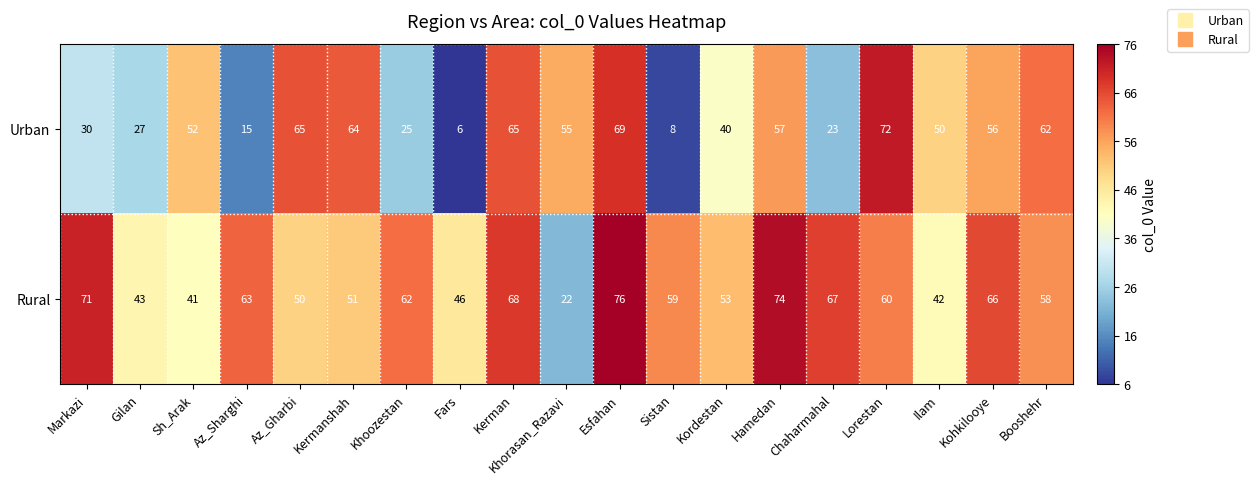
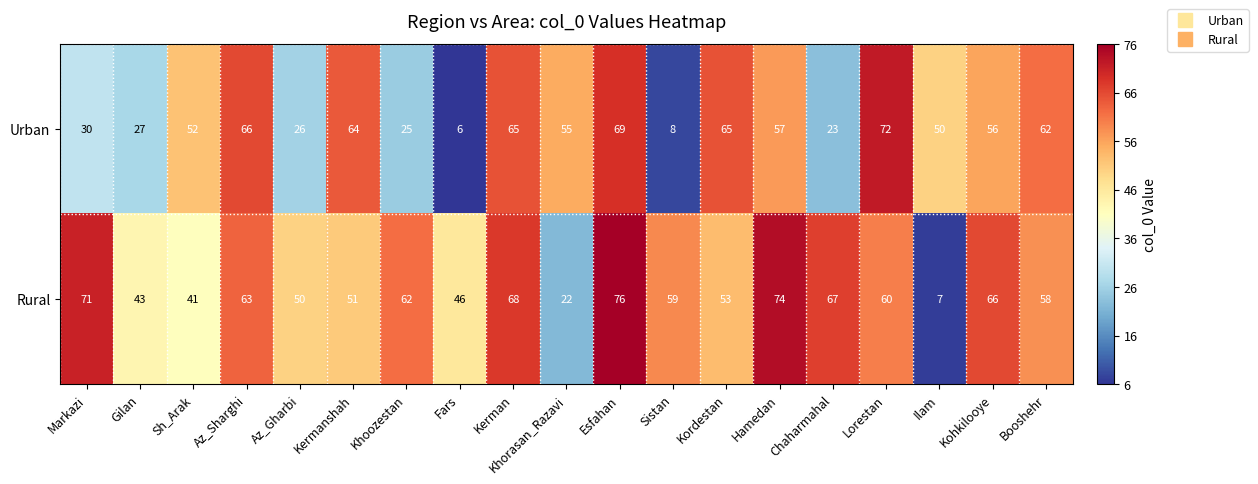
  {
    "Urban": {
      "Markazi": 30,
      "Gilan": 27,
      "Sh_Arak": 52,
-     "Az_Sharghi": 15,
-     "Az_Gharbi": 65,
+     "Az_Sharghi": 66,
+     "Az_Gharbi": 26,
      "Kermanshah": 64,
      "Khoozestan": 25,
      "Fars": 6,
      "Kerman": 65,
      "Khorasan_Razavi": 55,
      "Esfahan": 69,
      "Sistan": 8,
-     "Kordestan": 40,
+     "Kordestan": 65,
      "Hamedan": 57,
      "Chaharmahal": 23,
      "Lorestan": 72,
      "Ilam": 50,
      "Kohkilooye": 56,
      "Booshehr": 62
    },
    "Rural": {
      "Markazi": 71,
      "Gilan": 43,
      "Sh_Arak": 41,
      "Az_Sharghi": 63,
      "Az_Gharbi": 50,
      "Kermanshah": 51,
      "Khoozestan": 62,
      "Fars": 46,
      "Kerman": 68,
      "Khorasan_Razavi": 22,
      "Esfahan": 76,
      "Sistan": 59,
      "Kordestan": 53,
      "Hamedan": 74,
      "Chaharmahal": 67,
      "Lorestan": 60,
-     "Ilam": 42,
+     "Ilam": 7,
      "Kohkilooye": 66,
      "Booshehr": 58
    }
  }
